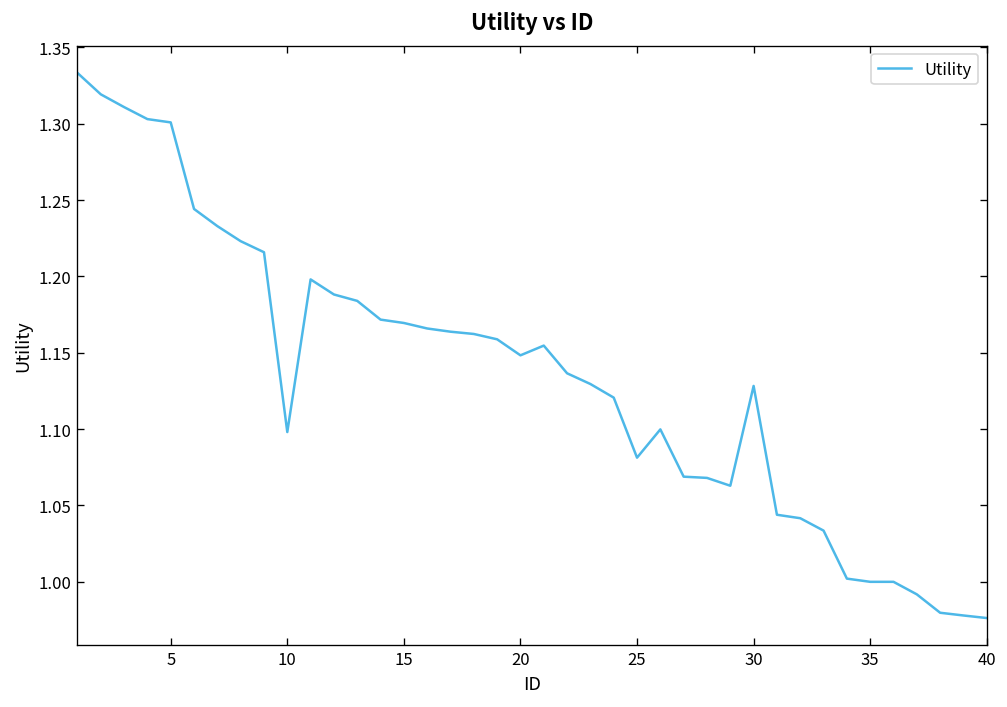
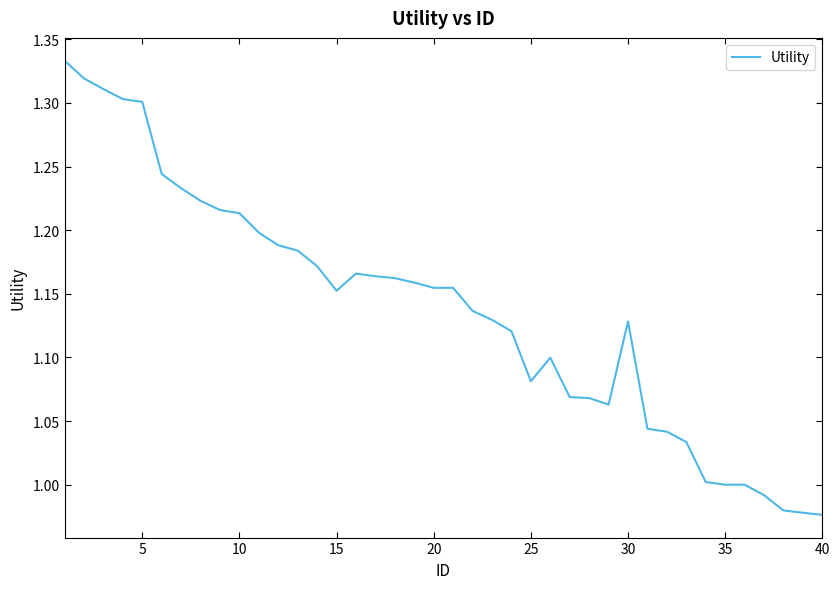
  {
    "5": 1.301,
-   "10": 1.098,
-   "15": 1.170,
-   "20": 1.148,
+   "10": 1.213,
+   "15": 1.152,
+   "20": 1.155,
    "25": 1.081,
    "30": 1.128,
    "35": 1.000,
    "40": 0.976
  }
